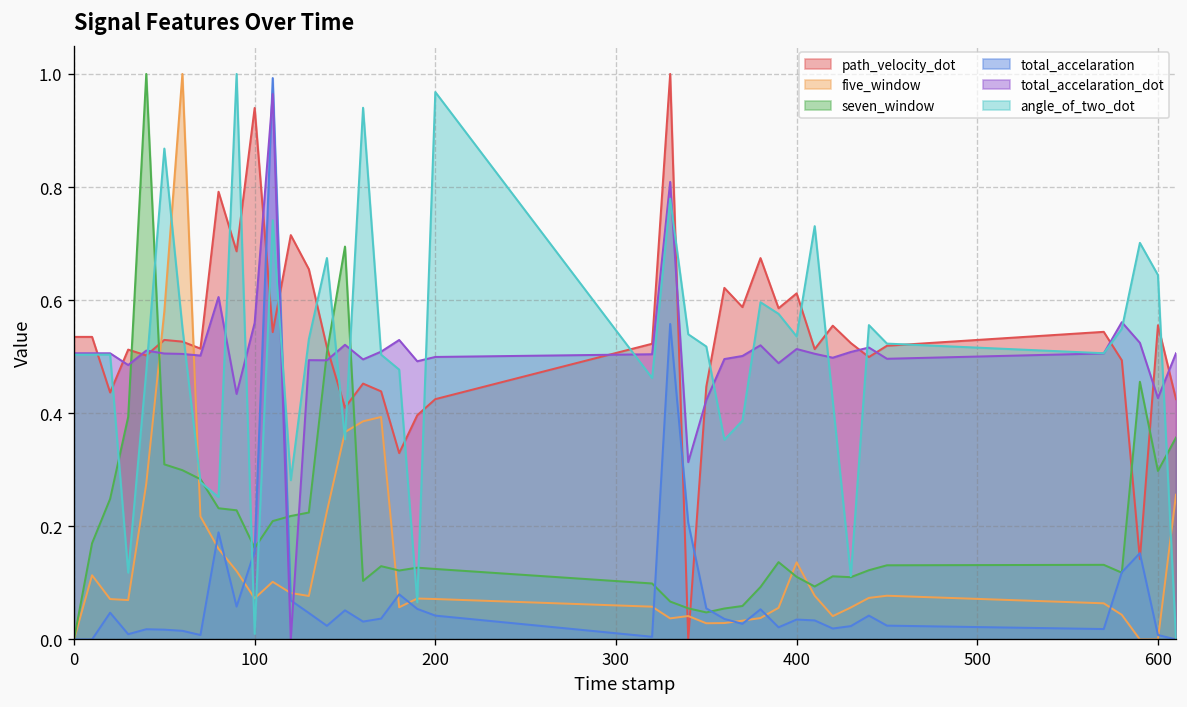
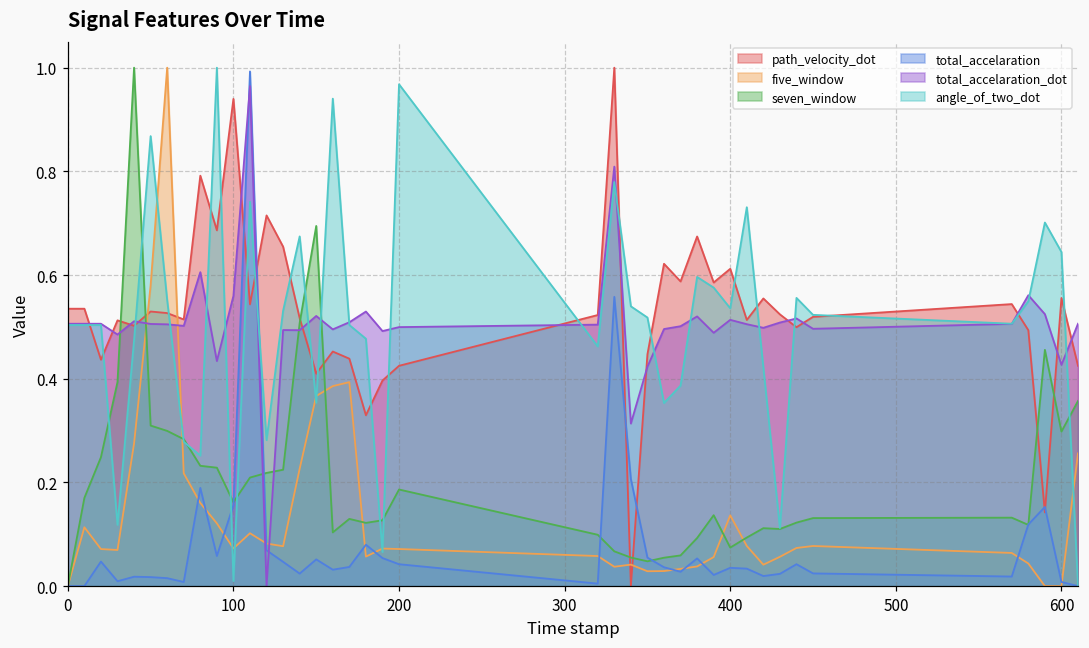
  {
    "seven_window": {
      "100": 0.16,
-     "200": 0.12,
-     "400": 0.11,
+     "200": 0.19,
+     "400": 0.07,
      "600": 0.30
    }
  }
